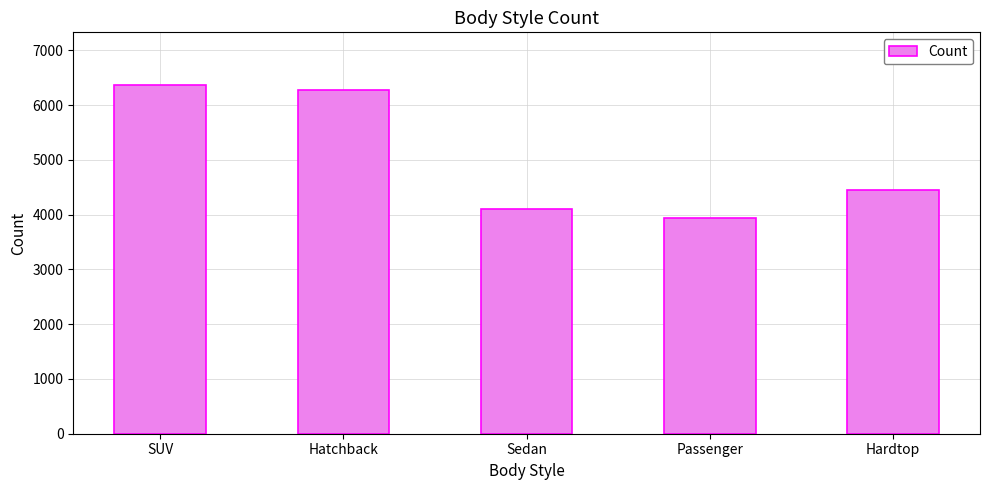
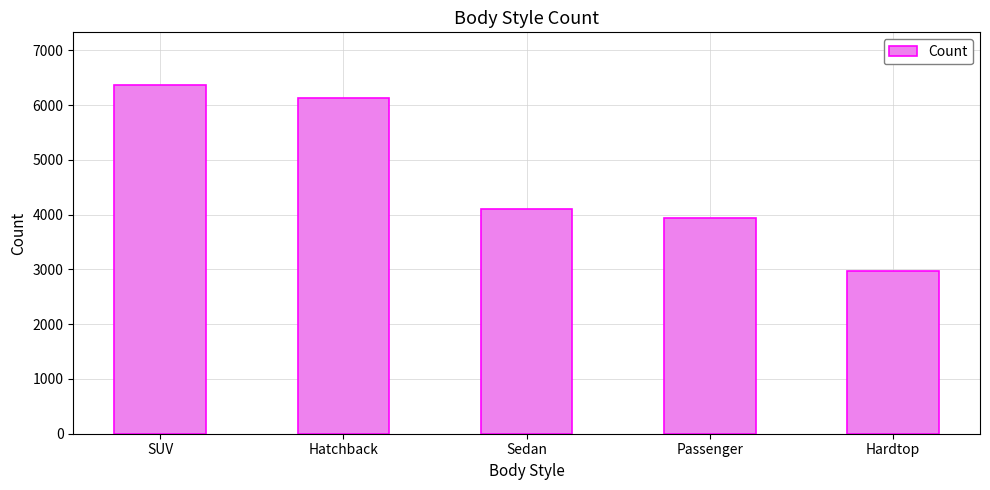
  {
    "SUV": 6400,
-   "Hatchback": 6300,
+   "Hatchback": 6100,
    "Sedan": 4100,
    "Passenger": 3900,
-   "Hardtop": 4400
+   "Hardtop": 3000
  }
